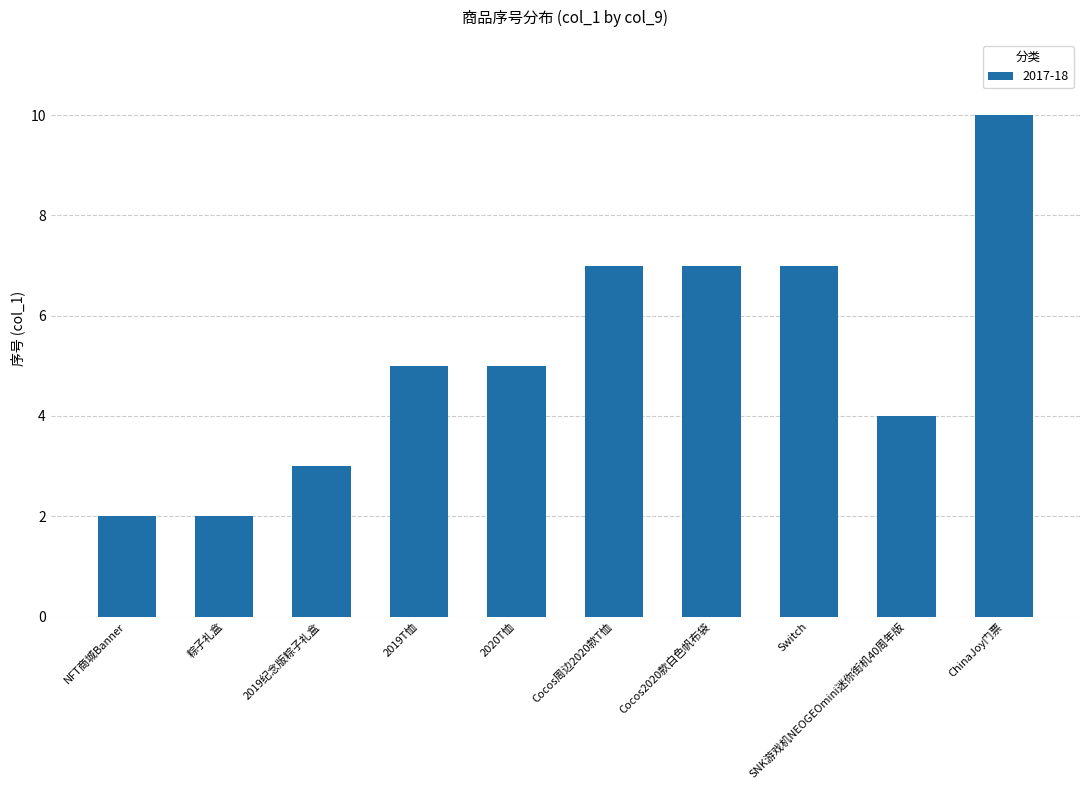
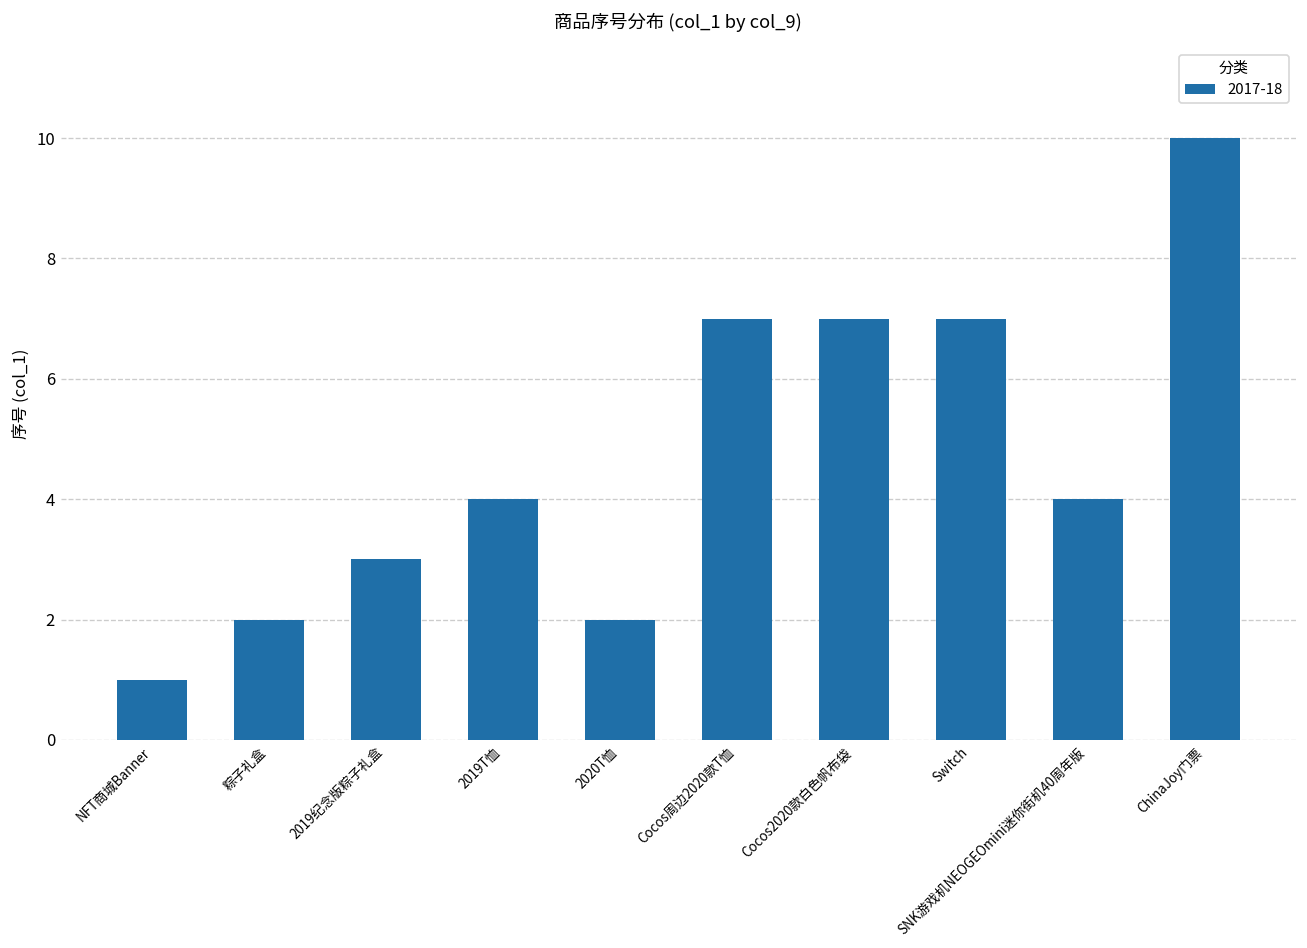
  {
-   "NFT商城Banner": 2,
+   "NFT商城Banner": 1,
    "粽子礼盒": 2,
    "2019纪念版粽子礼盒": 3,
-   "2019T恤": 5,
-   "2020T恤": 5,
+   "2019T恤": 4,
+   "2020T恤": 2,
    "Cocos周边2020款T恤": 7,
    "Cocos2020款白色帆布袋": 7,
    "Switch": 7,
    "SNK游戏机NEOGEOmini迷你街机40周年版": 4,
    "ChinaJoy门票": 10
  }
